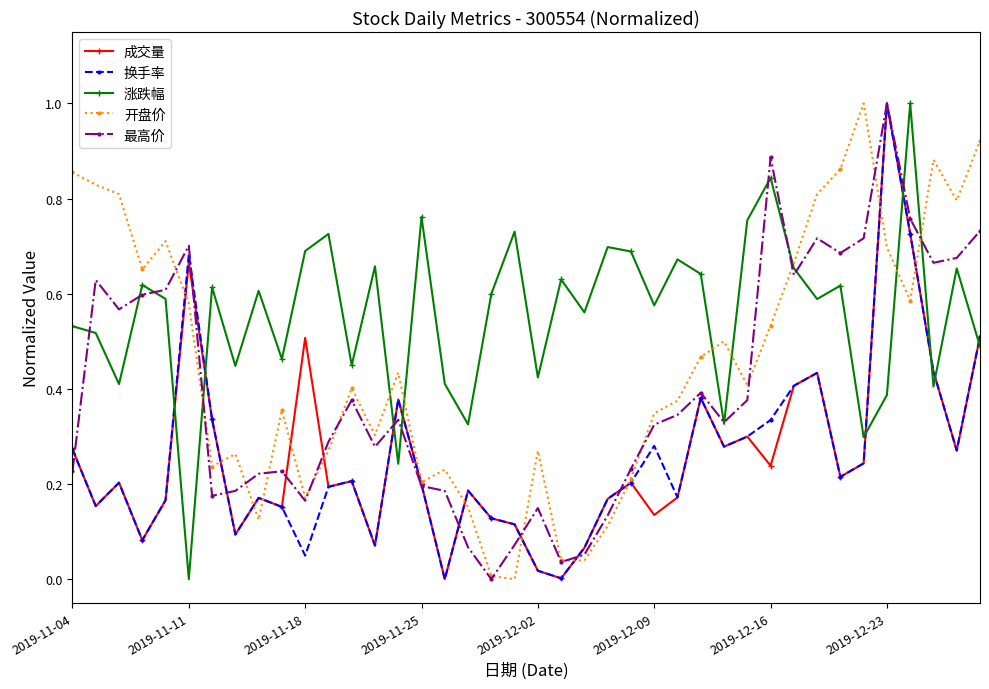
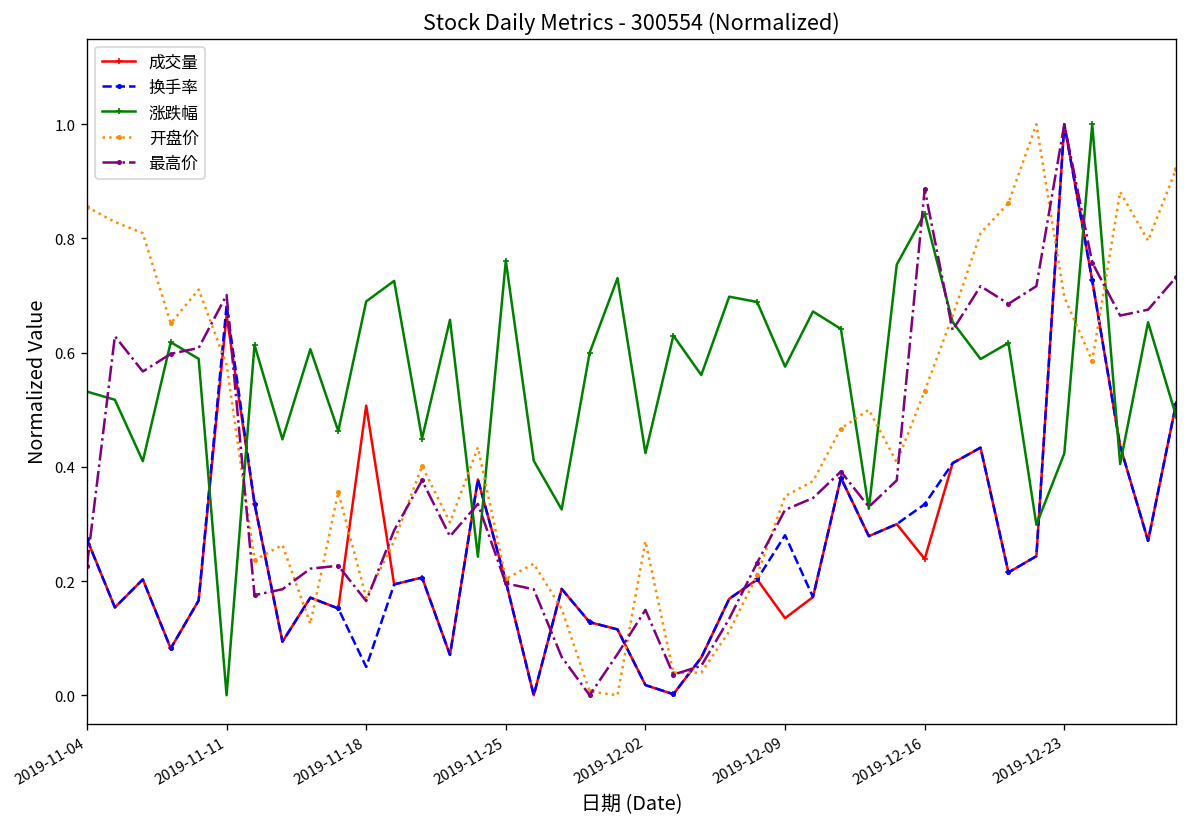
  {
    "成交量": {
      "2019-11-11": 0.67,
      "2019-11-18": 0.51,
      "2019-12-09": 0.13,
      "2019-12-16": 0.24
    },
    "换手率": {
      "2019-11-11": 0.68,
      "2019-11-18": 0.05,
      "2019-12-09": 0.28,
      "2019-12-16": 0.33
    },
    "涨跌幅": {
      "2019-11-04": 0.53,
      "2019-11-11": 0.00,
      "2019-11-18": 0.69,
      "2019-11-25": 0.76,
      "2019-12-02": 0.42,
      "2019-12-09": 0.58,
      "2019-12-16": 0.84,
-     "2019-12-23": 0.39
+     "2019-12-23": 0.42
    },
    "开盘价": {
      "2019-11-04": 0.86,
      "2019-11-11": 0.58,
      "2019-11-18": 0.17,
      "2019-12-02": 0.27,
      "2019-12-09": 0.35,
      "2019-12-16": 0.53,
      "2019-12-23": 0.70
    },
    "最高价": {
      "2019-11-04": 0.23,
      "2019-11-11": 0.70,
      "2019-11-18": 0.16,
      "2019-12-02": 0.15,
      "2019-12-09": 0.32,
      "2019-12-16": 0.89
    }
  }
